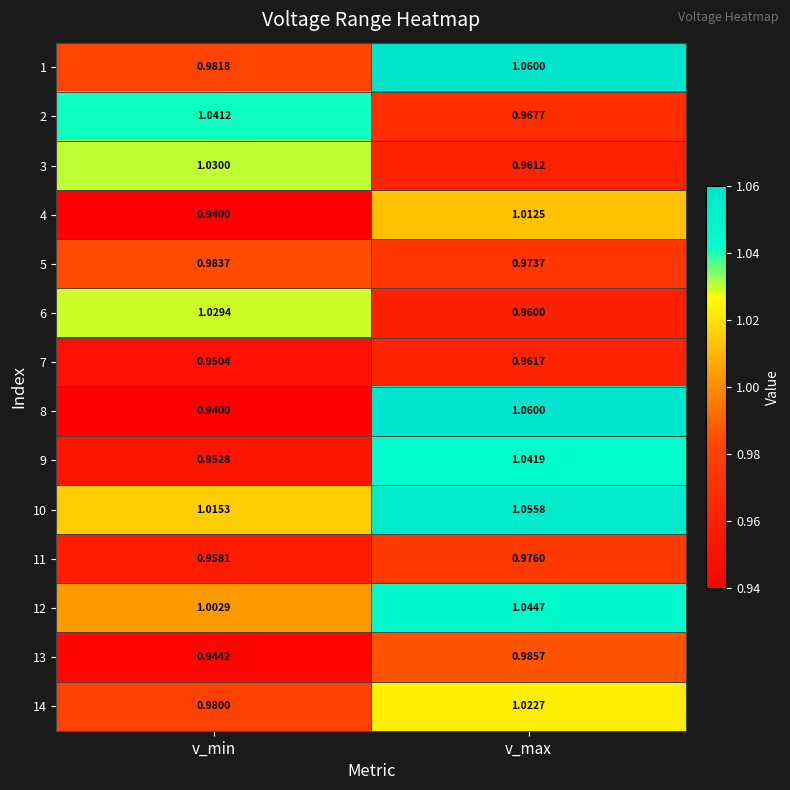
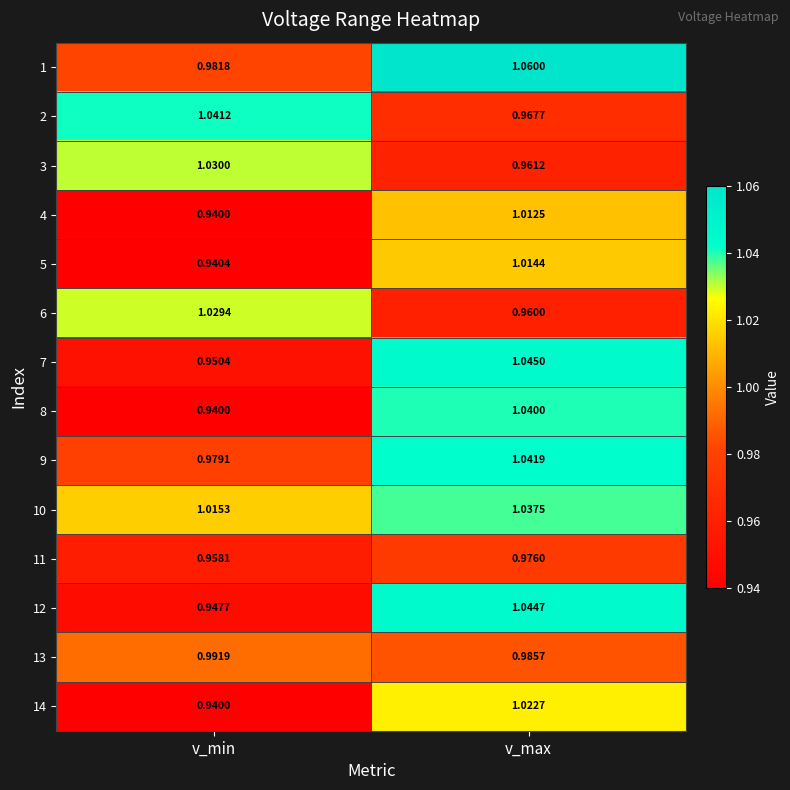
  {
    "1": {
      "v_min": 0.9818,
      "v_max": 1.0600
    },
    "2": {
      "v_min": 1.0412,
      "v_max": 0.9677
    },
    "3": {
      "v_min": 1.0300,
      "v_max": 0.9612
    },
    "4": {
      "v_min": 0.9400,
      "v_max": 1.0125
    },
    "5": {
-     "v_min": 0.9837,
-     "v_max": 0.9737
+     "v_min": 0.9404,
+     "v_max": 1.0144
    },
    "6": {
      "v_min": 1.0294,
      "v_max": 0.9600
    },
    "7": {
      "v_min": 0.9504,
-     "v_max": 0.9617
+     "v_max": 1.0450
    },
    "8": {
      "v_min": 0.9400,
-     "v_max": 1.0600
+     "v_max": 1.0400
    },
    "9": {
-     "v_min": 0.9528,
+     "v_min": 0.9791,
      "v_max": 1.0419
    },
    "10": {
      "v_min": 1.0153,
-     "v_max": 1.0558
+     "v_max": 1.0375
    },
    "11": {
      "v_min": 0.9581,
      "v_max": 0.9760
    },
    "12": {
-     "v_min": 1.0029,
+     "v_min": 0.9477,
      "v_max": 1.0447
    },
    "13": {
-     "v_min": 0.9442,
+     "v_min": 0.9919,
      "v_max": 0.9857
    },
    "14": {
-     "v_min": 0.9800,
+     "v_min": 0.9400,
      "v_max": 1.0227
    }
  }
